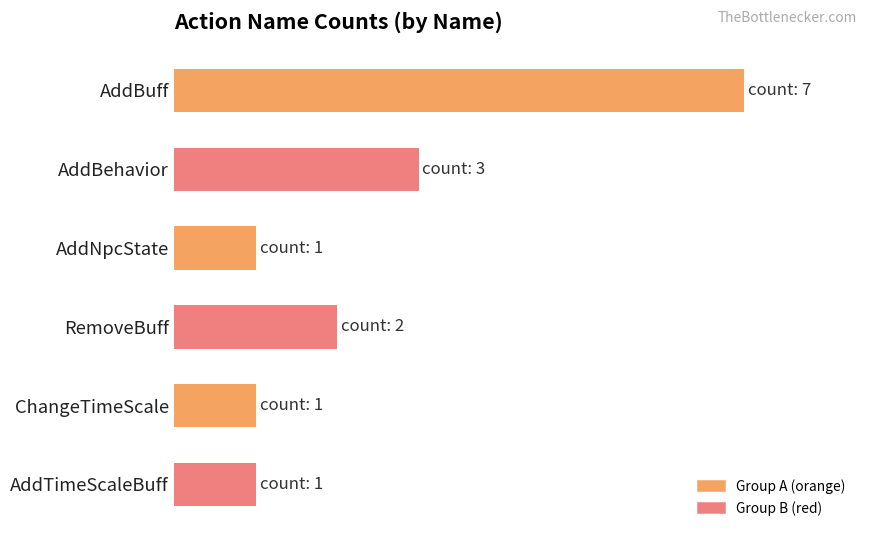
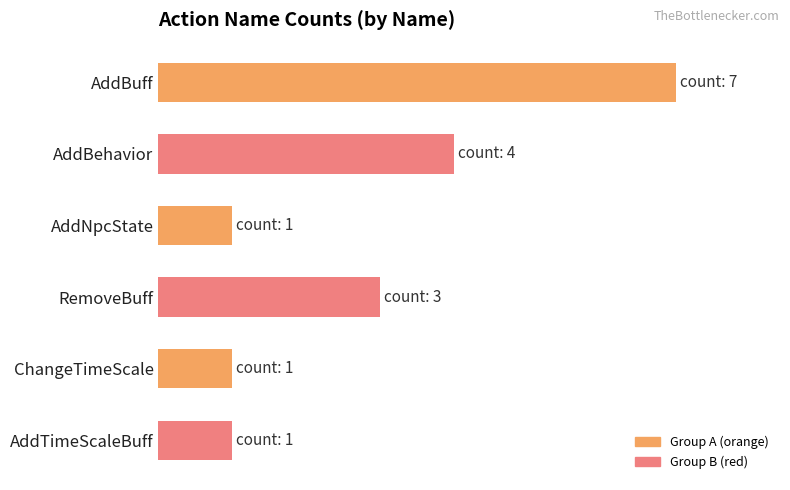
  {
-   "AddBehavior": 3,
-   "RemoveBuff": 2
+   "AddBehavior": 4,
+   "RemoveBuff": 3
  }
